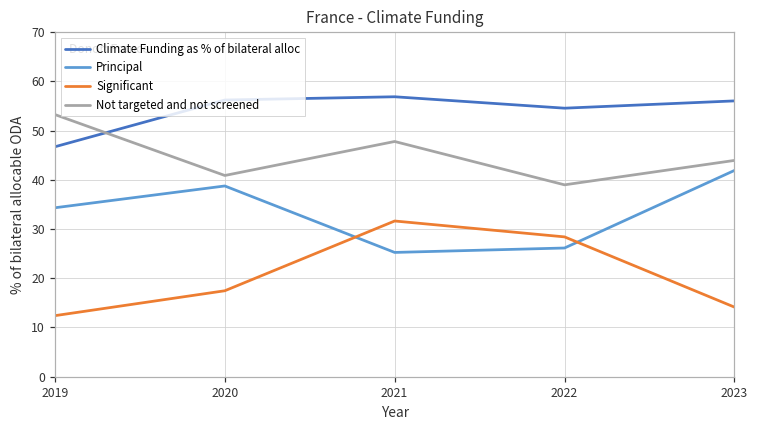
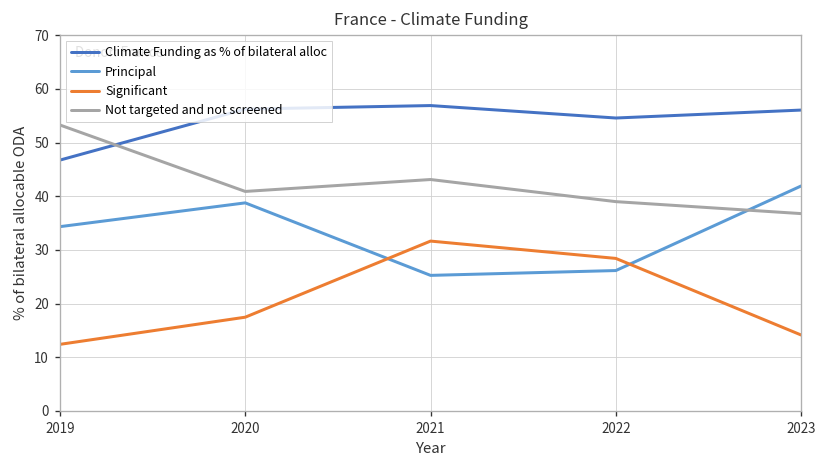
  {
    "Significant": {
      "2019": 12,
      "2020": 17,
      "2021": 32,
      "2022": 28,
      "2023": 14
    },
    "Not targeted and not screened": {
      "2019": 53,
      "2020": 41,
-     "2021": 48,
+     "2021": 43,
      "2022": 39,
-     "2023": 44
+     "2023": 37
    }
  }
